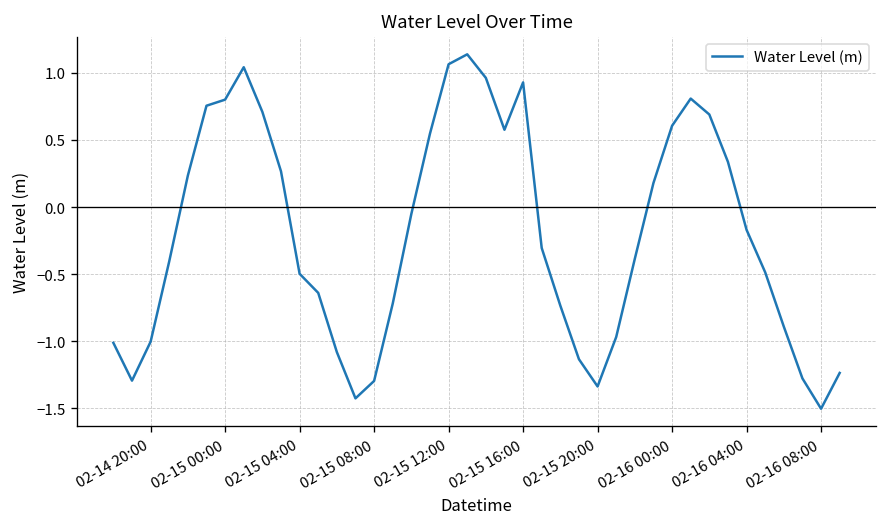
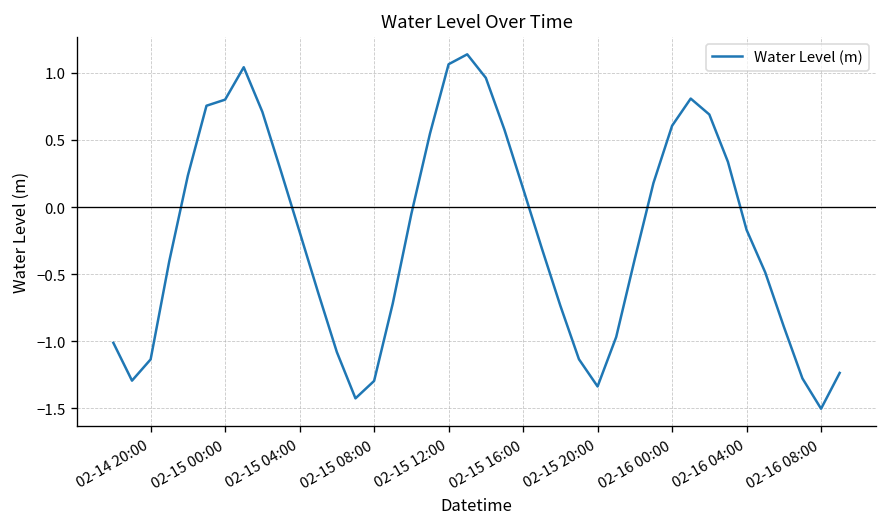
  {
-   "02-14 20:00": -1.00,
+   "02-14 20:00": -1.14,
    "02-15 00:00": 0.80,
-   "02-15 04:00": -0.50,
+   "02-15 04:00": -0.19,
    "02-15 08:00": -1.30,
    "02-15 12:00": 1.06,
-   "02-15 16:00": 0.93,
+   "02-15 16:00": 0.14,
    "02-15 20:00": -1.34,
    "02-16 00:00": 0.61,
    "02-16 04:00": -0.17,
    "02-16 08:00": -1.50
  }
